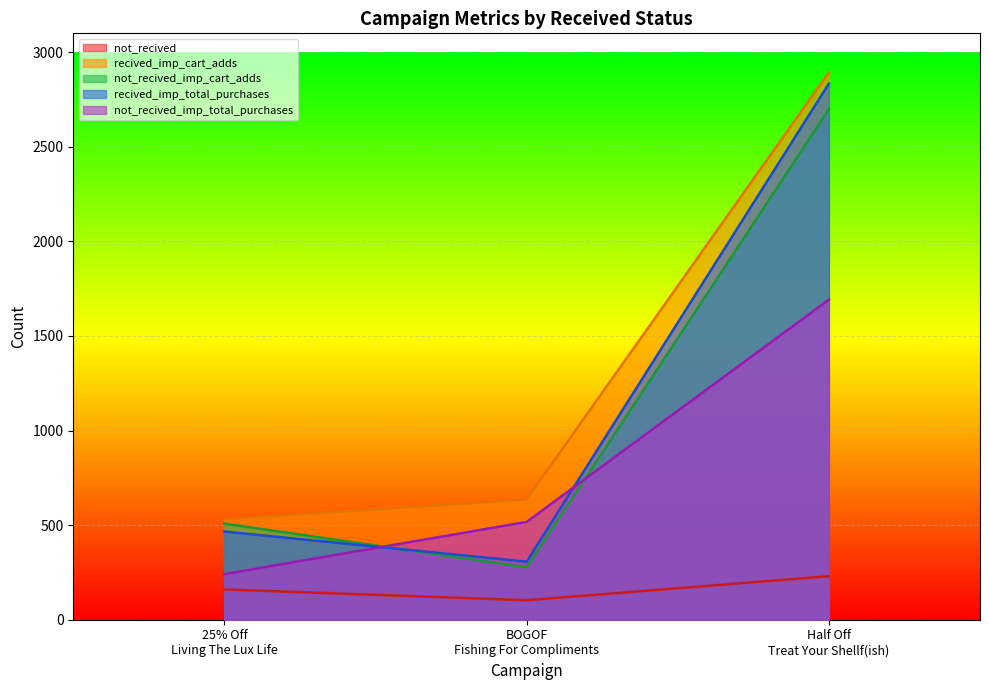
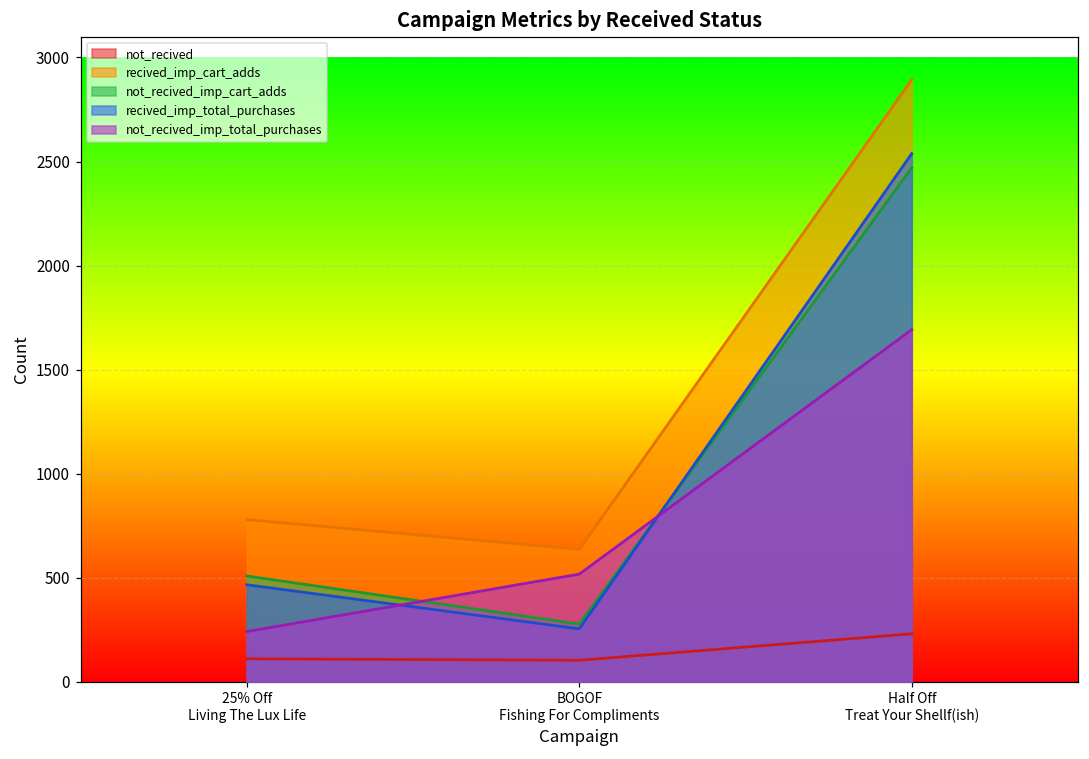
  {
    "not_recived": {
-     "25% Off Living The Lux Life": 160,
+     "25% Off Living The Lux Life": 110,
      "BOGOF Fishing For Compliments": 100,
      "Half Off Treat Your Shellf(ish)": 230
    },
    "recived_imp_cart_adds": {
-     "25% Off Living The Lux Life": 530,
+     "25% Off Living The Lux Life": 780,
      "BOGOF Fishing For Compliments": 640,
      "Half Off Treat Your Shellf(ish)": 2890
    },
    "not_recived_imp_cart_adds": {
      "25% Off Living The Lux Life": 510,
      "BOGOF Fishing For Compliments": 280,
-     "Half Off Treat Your Shellf(ish)": 2700
+     "Half Off Treat Your Shellf(ish)": 2470
    },
    "recived_imp_total_purchases": {
      "25% Off Living The Lux Life": 470,
-     "BOGOF Fishing For Compliments": 310,
-     "Half Off Treat Your Shellf(ish)": 2830
+     "BOGOF Fishing For Compliments": 250,
+     "Half Off Treat Your Shellf(ish)": 2540
    },
    "not_recived_imp_total_purchases": {
      "25% Off Living The Lux Life": 240,
      "BOGOF Fishing For Compliments": 520,
      "Half Off Treat Your Shellf(ish)": 1690
    }
  }
